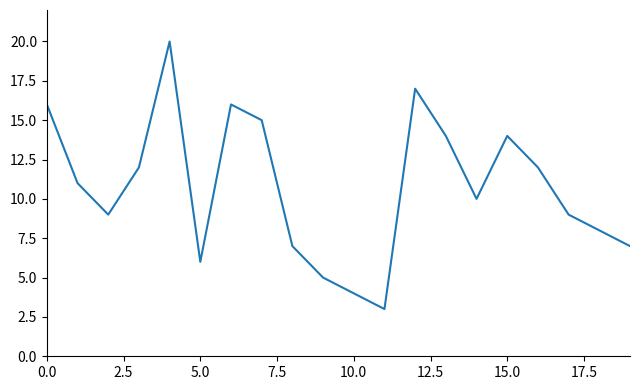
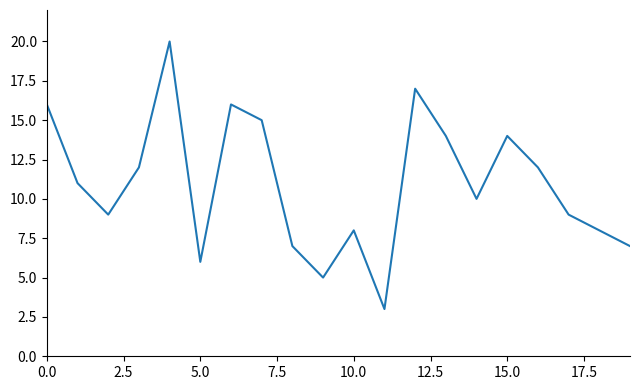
  {
    "0.0": 16,
    "5.0": 6,
-   "10.0": 4,
+   "10.0": 8,
    "15.0": 14
  }
